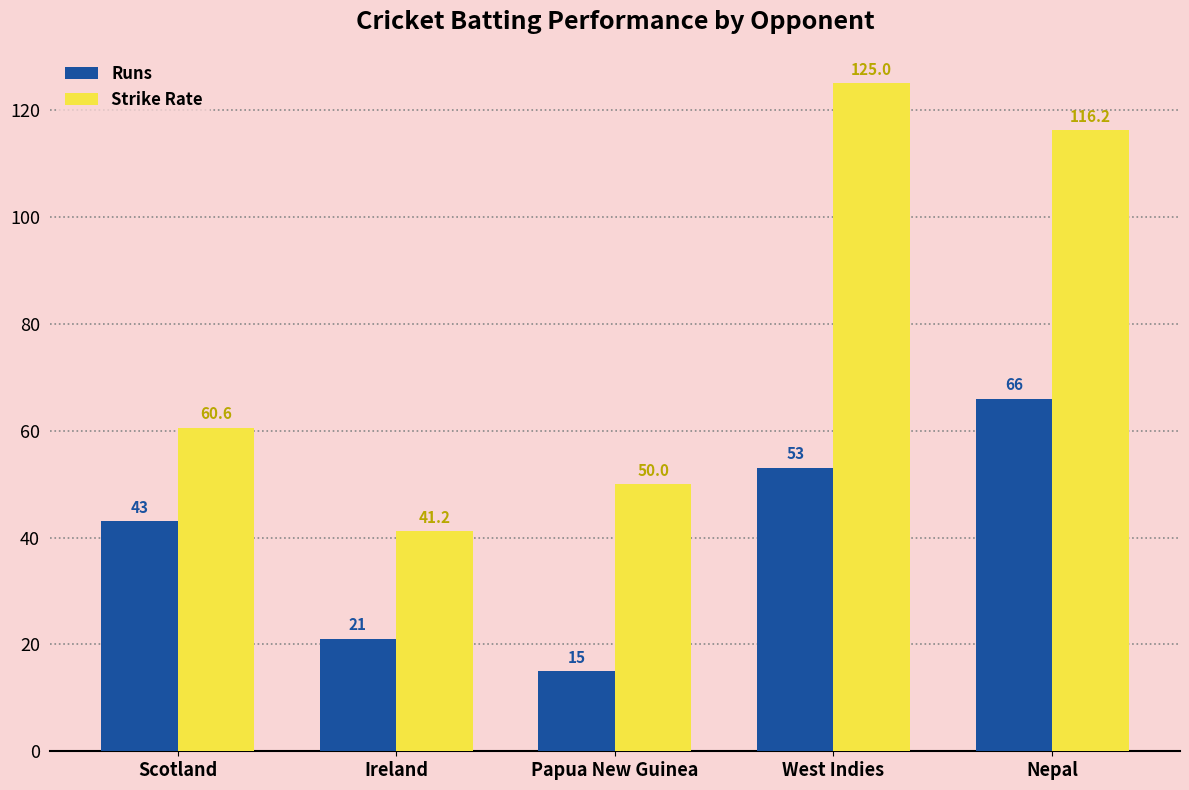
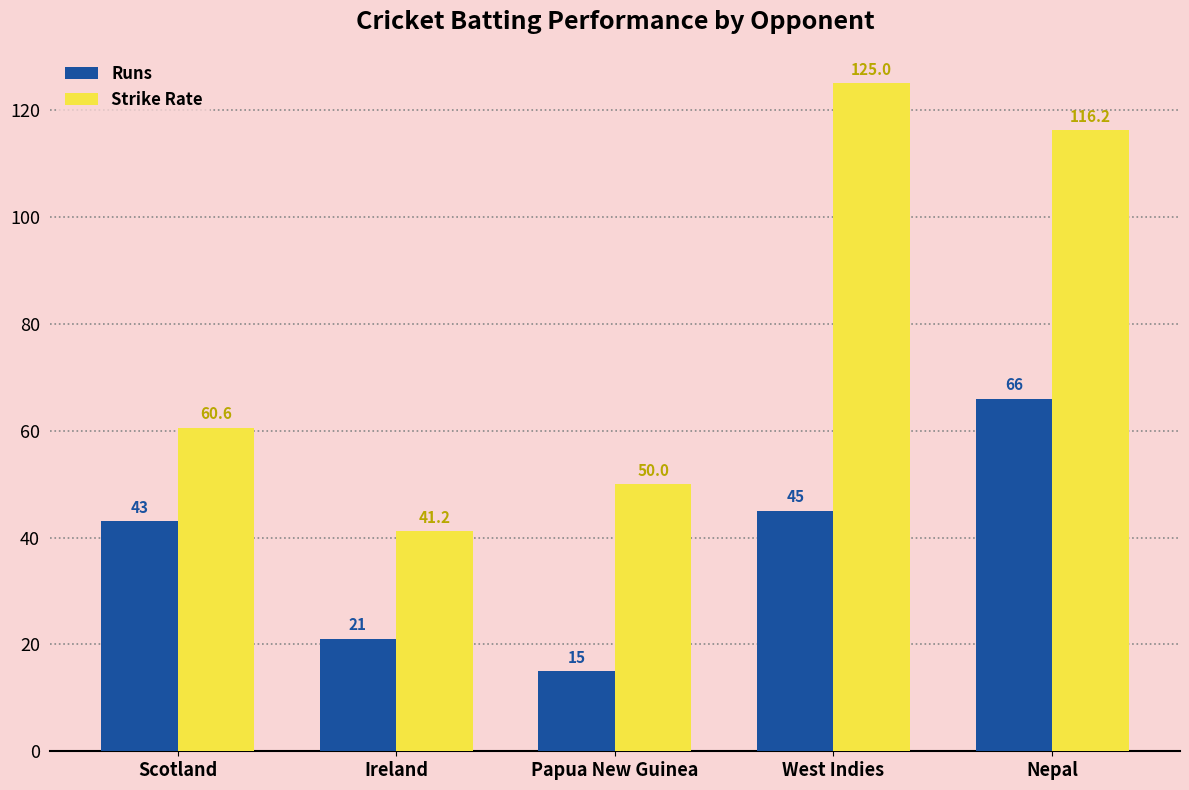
  {
    "Runs": {
      "Scotland": 43,
      "Ireland": 21,
      "Papua New Guinea": 15,
-     "West Indies": 53,
+     "West Indies": 45,
      "Nepal": 66
    },
    "Strike Rate": {
      "Scotland": 60.6,
      "Ireland": 41.2,
      "Papua New Guinea": 50.0,
      "West Indies": 125.0,
      "Nepal": 116.2
    }
  }
